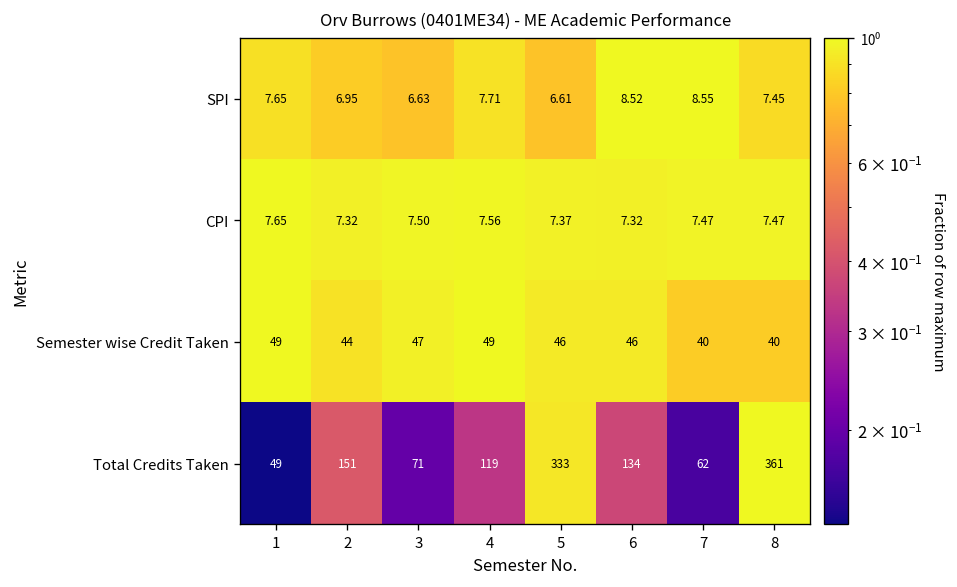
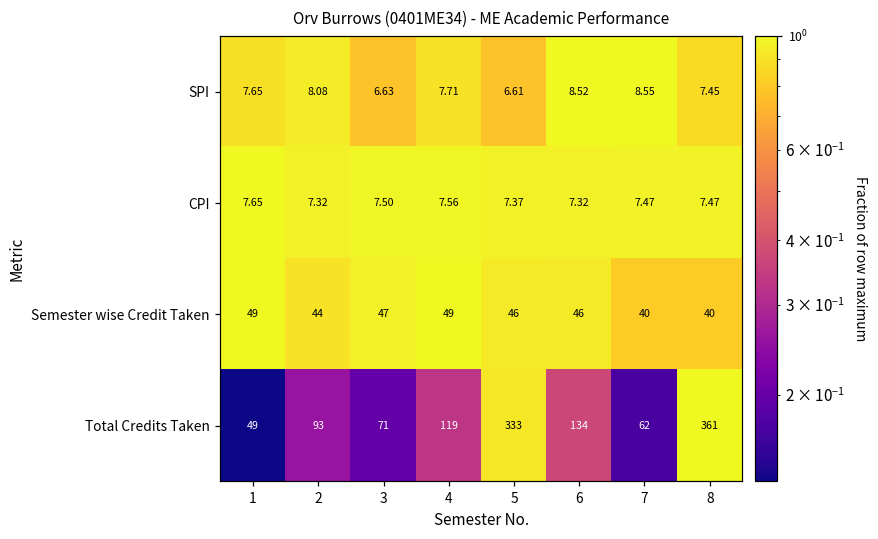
  {
    "SPI": {
      "1": 7.65,
-     "2": 6.95,
+     "2": 8.08,
      "3": 6.63,
      "4": 7.71,
      "5": 6.61,
      "6": 8.52,
      "7": 8.55,
      "8": 7.45
    },
    "CPI": {
      "1": 7.65,
      "2": 7.32,
      "3": 7.50,
      "4": 7.56,
      "5": 7.37,
      "6": 7.32,
      "7": 7.47,
      "8": 7.47
    },
    "Semester wise Credit Taken": {
      "1": 49,
      "2": 44,
      "3": 47,
      "4": 49,
      "5": 46,
      "6": 46,
      "7": 40,
      "8": 40
    },
    "Total Credits Taken": {
      "1": 49,
-     "2": 151,
+     "2": 93,
      "3": 71,
      "4": 119,
      "5": 333,
      "6": 134,
      "7": 62,
      "8": 361
    }
  }
